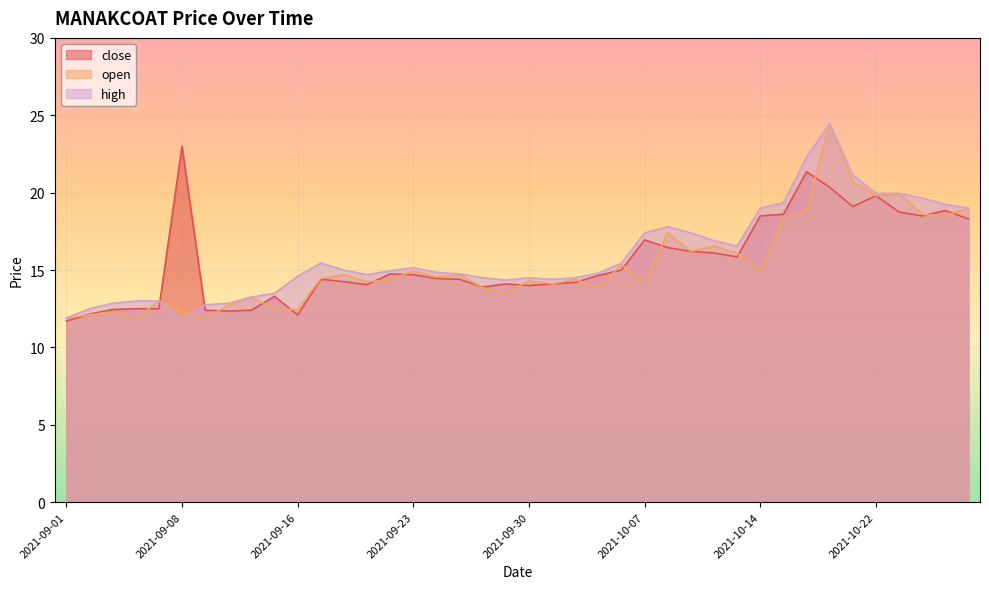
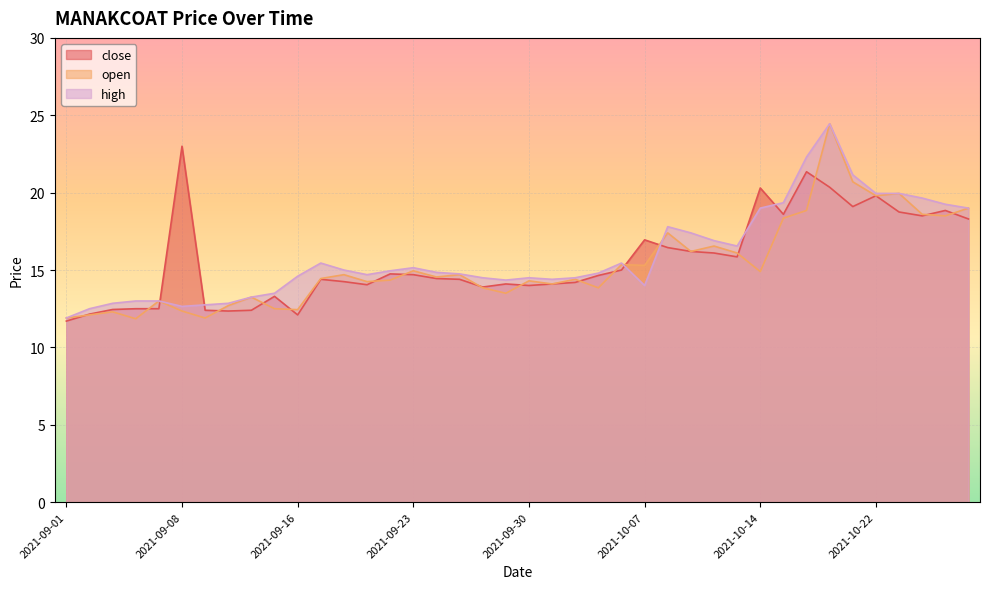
  {
    "close": {
      "2021-09-01": 11.7,
      "2021-09-08": 23.0,
      "2021-09-16": 12.1,
      "2021-09-23": 14.7,
      "2021-09-30": 14.0,
      "2021-10-07": 17.0,
-     "2021-10-14": 18.5
+     "2021-10-14": 20.3
    },
    "open": {
      "2021-09-08": 12.4,
      "2021-09-16": 12.4,
      "2021-09-23": 15.0,
      "2021-09-30": 14.3,
-     "2021-10-07": 14.2,
+     "2021-10-07": 15.3,
      "2021-10-14": 14.9
    },
    "high": {
-     "2021-09-08": 11.8,
+     "2021-09-08": 12.7,
      "2021-09-16": 14.6,
      "2021-09-23": 15.2,
      "2021-09-30": 14.5,
-     "2021-10-07": 17.4,
+     "2021-10-07": 14.0,
      "2021-10-14": 19.0
    }
  }
